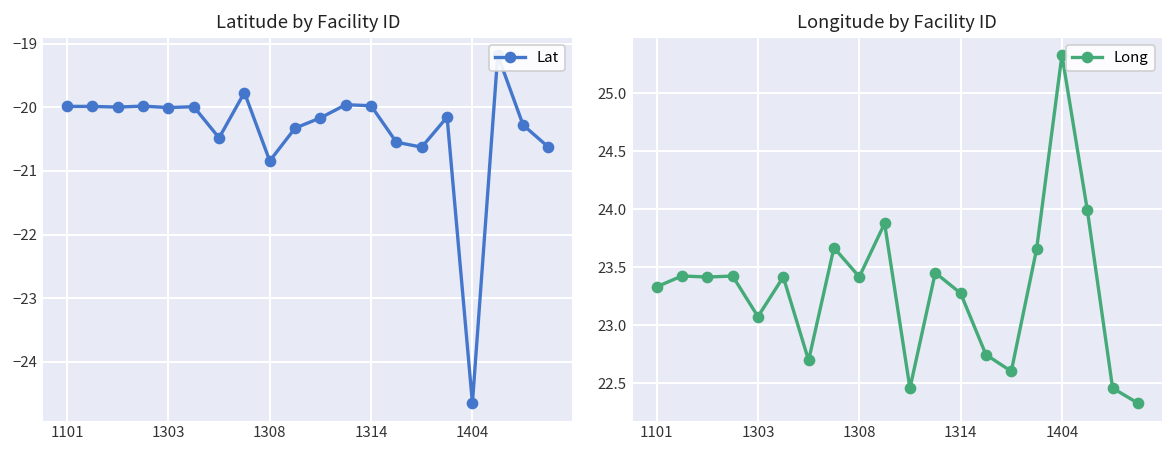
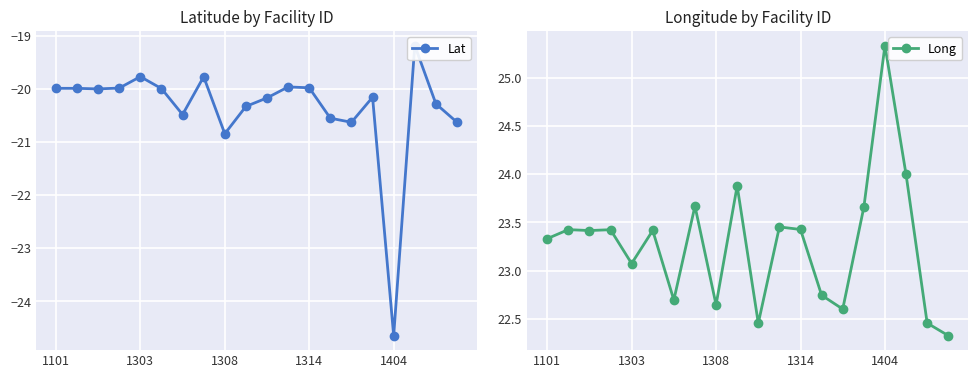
  {
    "Latitude by Facility ID": {
      "1101": -20.0,
-     "1303": -20.0,
+     "1303": -19.8,
      "1308": -20.8,
      "1314": -20.0,
      "1404": -24.6
    },
    "Longitude by Facility ID": {
      "1101": 23.3,
      "1303": 23.1,
-     "1308": 23.4,
-     "1314": 23.3,
+     "1308": 22.6,
+     "1314": 23.4,
      "1404": 25.3
    }
  }
